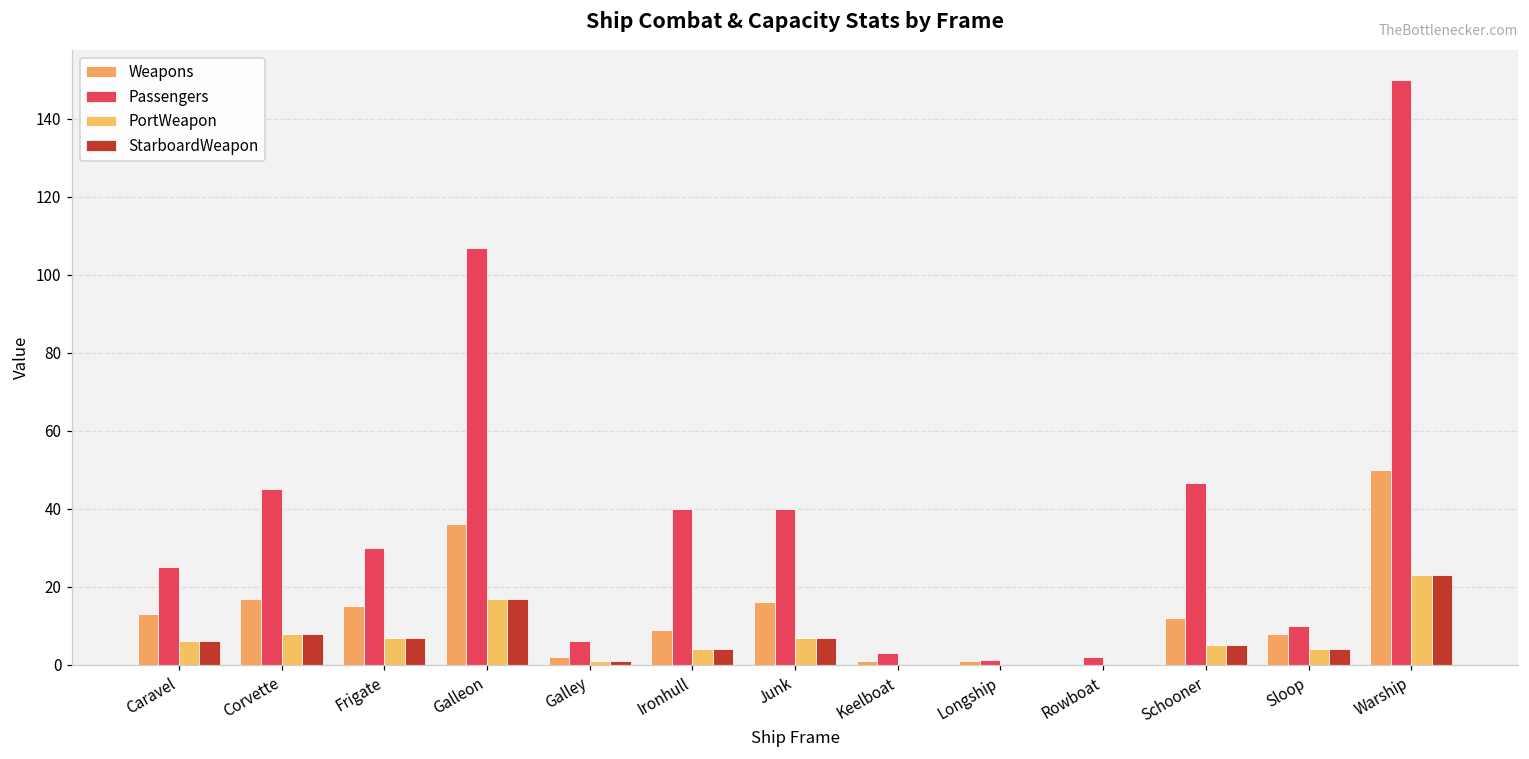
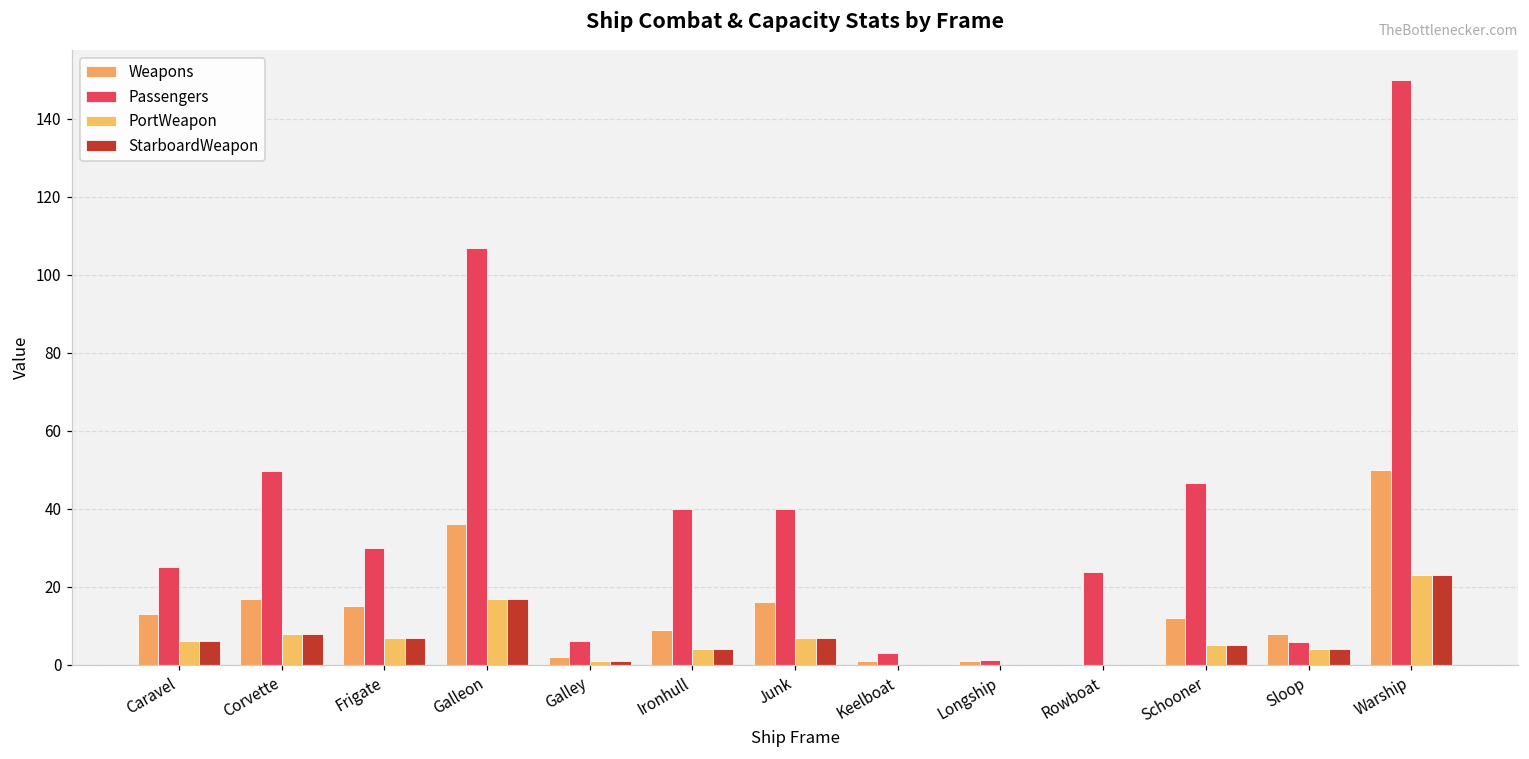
  {
    "Passengers": {
      "Caravel": 25,
-     "Corvette": 45,
+     "Corvette": 50,
      "Frigate": 30,
      "Galleon": 107,
      "Galley": 6,
      "Ironhull": 40,
      "Junk": 40,
      "Keelboat": 3,
      "Longship": 1,
-     "Rowboat": 2,
+     "Rowboat": 24,
      "Schooner": 47,
-     "Sloop": 10,
+     "Sloop": 6,
      "Warship": 150
    },
    "StarboardWeapon": {
      "Caravel": 6,
      "Corvette": 8,
      "Frigate": 7,
      "Galleon": 17,
      "Galley": 1,
      "Ironhull": 4,
      "Junk": 7,
      "Keelboat": 0,
      "Longship": 0,
      "Rowboat": 0,
      "Schooner": 5,
      "Sloop": 4,
      "Warship": 23
    }
  }
